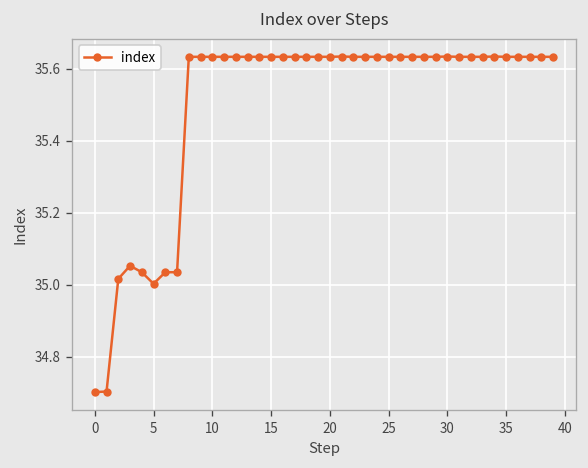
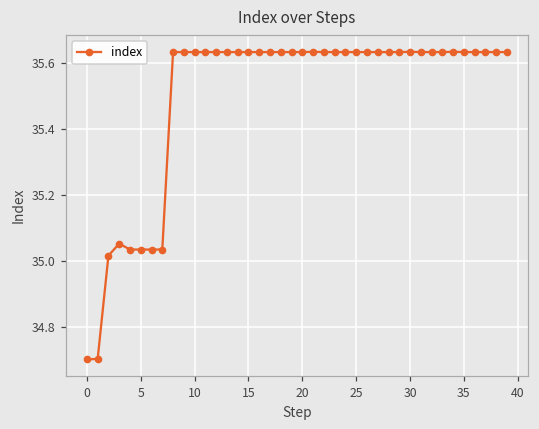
  {
    "0": 34.70,
-   "5": 35.00,
+   "5": 35.04,
    "10": 35.63,
    "15": 35.63,
    "20": 35.63,
    "25": 35.63,
    "30": 35.63,
    "35": 35.63
  }
